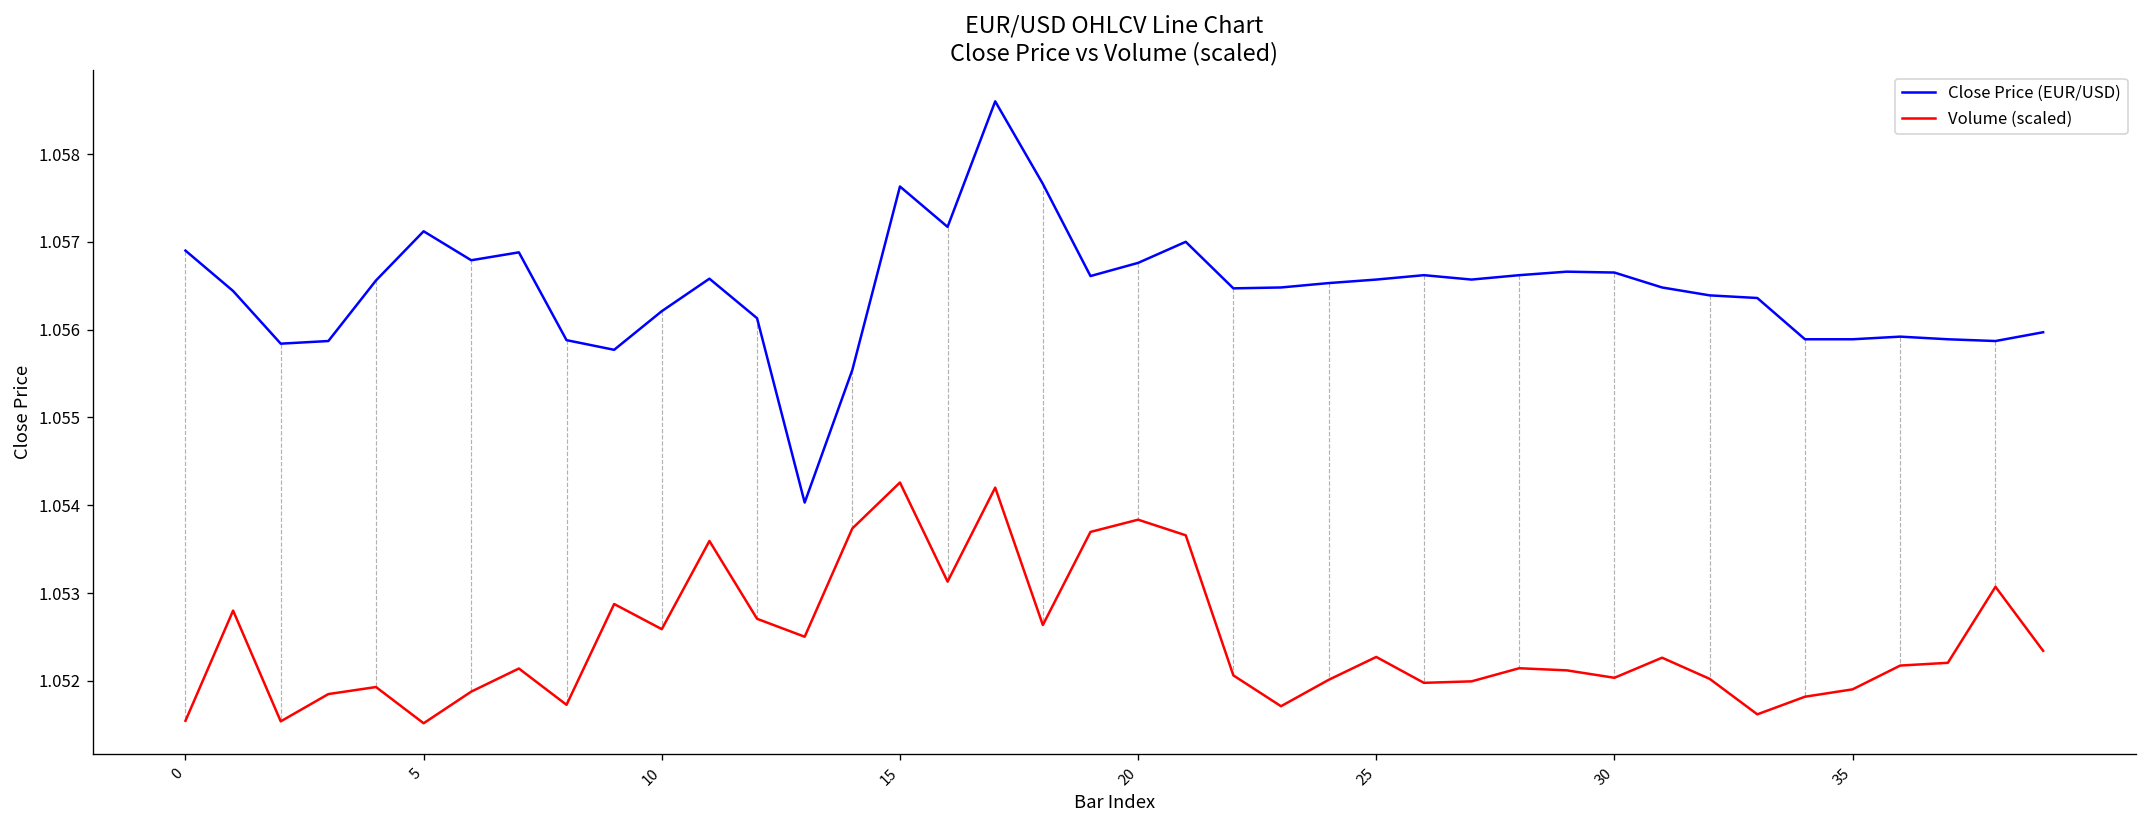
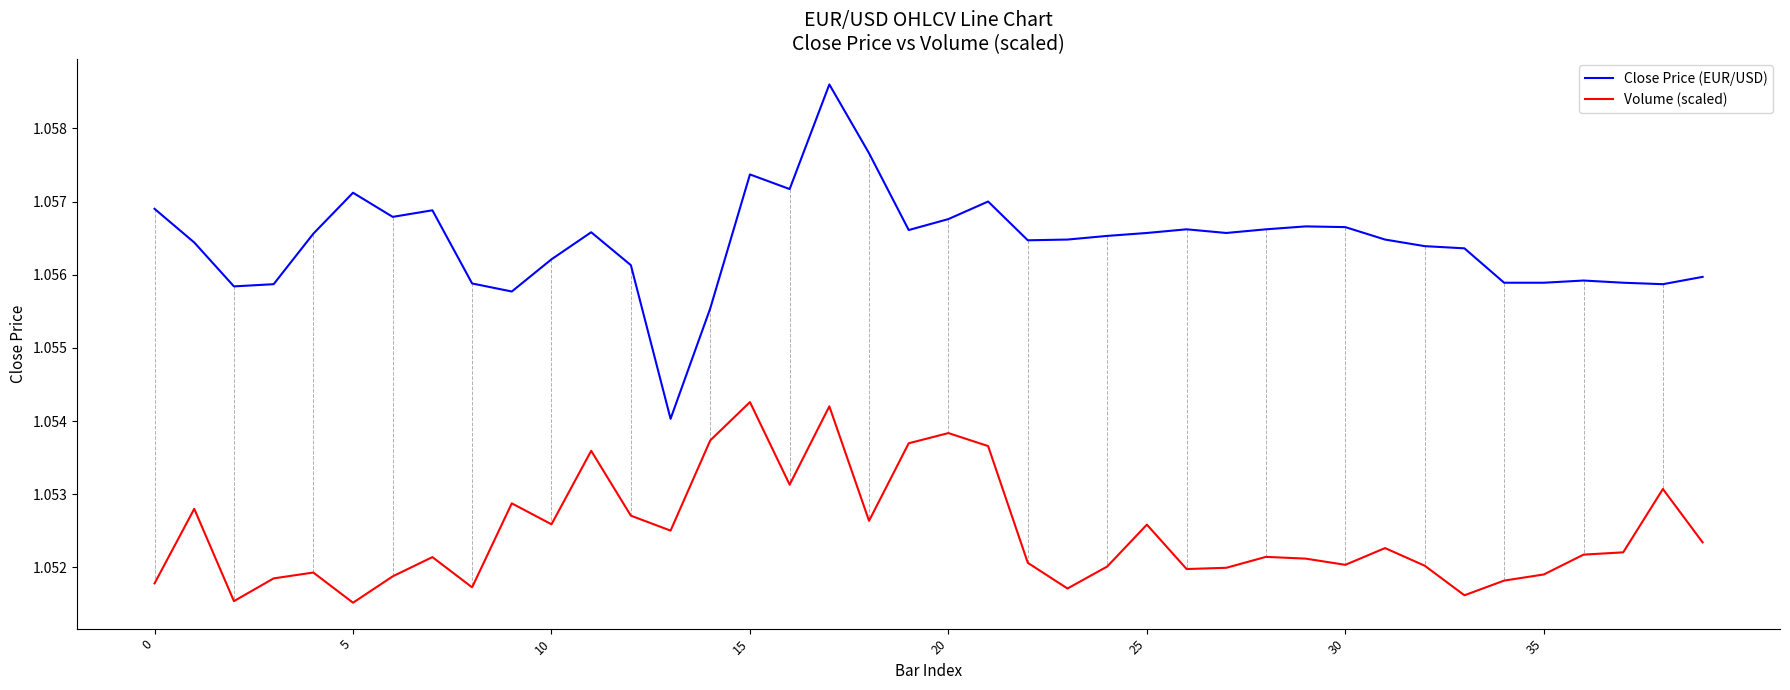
  {
    "Close Price (EUR/USD)": {
      "5": 1.0571,
-     "15": 1.0576,
+     "15": 1.0574,
      "25": 1.0566,
      "35": 1.0559
    },
    "Volume (scaled)": {
-     "0": 1.0515,
+     "0": 1.0518,
      "5": 1.0515,
      "15": 1.0543,
-     "25": 1.0523,
+     "25": 1.0526,
      "35": 1.0519
    }
  }
